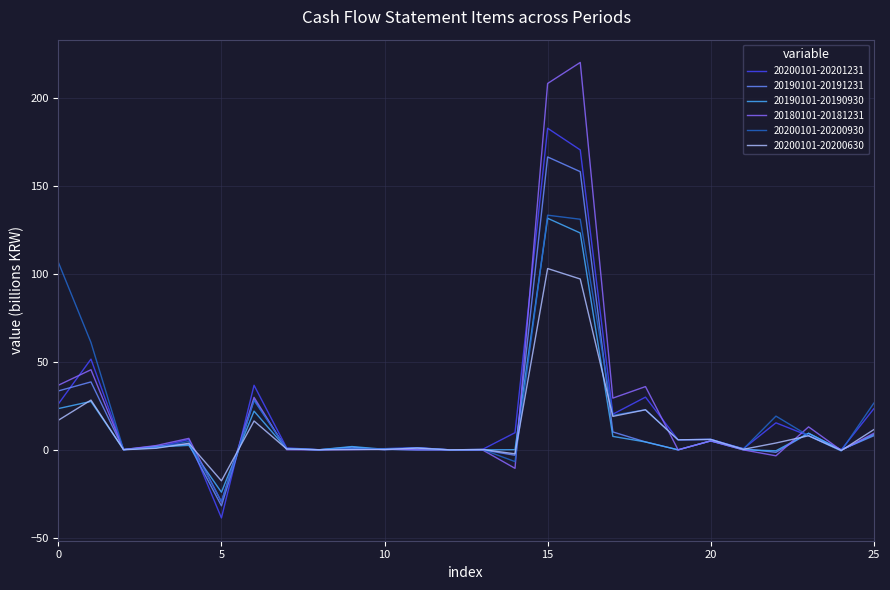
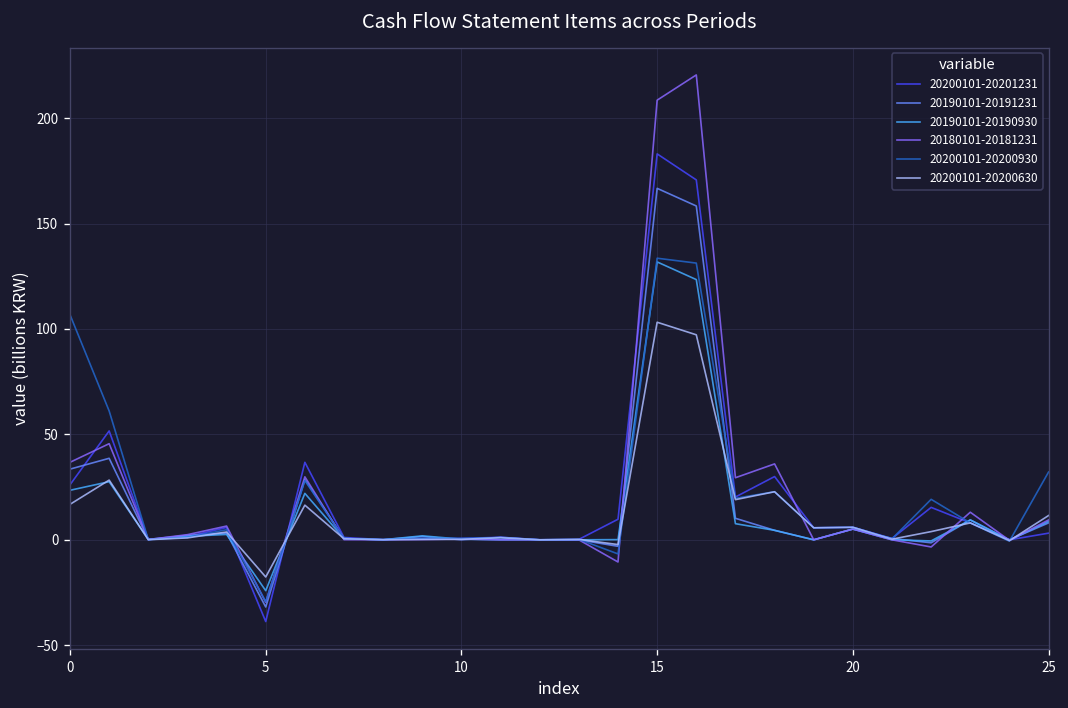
  {
    "20200101-20201231": {
      "0": 26,
      "5": -39,
      "15": 183,
-     "25": 23
+     "25": 3
    },
    "20200101-20200930": {
      "0": 107,
      "15": 134,
-     "25": 27
+     "25": 32
    },
    "20200101-20200630": {
      "0": 17,
      "5": -18,
      "15": 103,
      "25": 12
    }
  }
